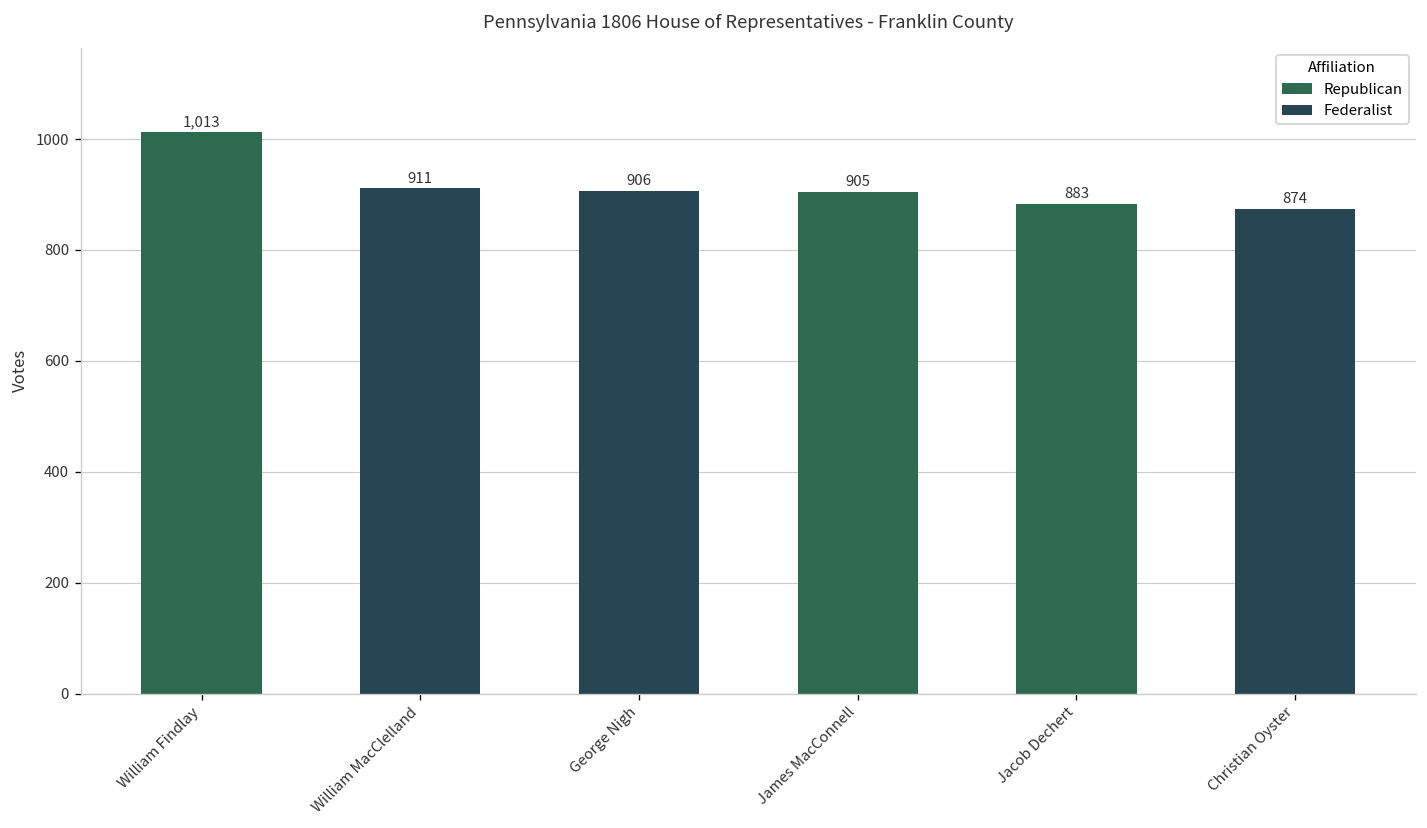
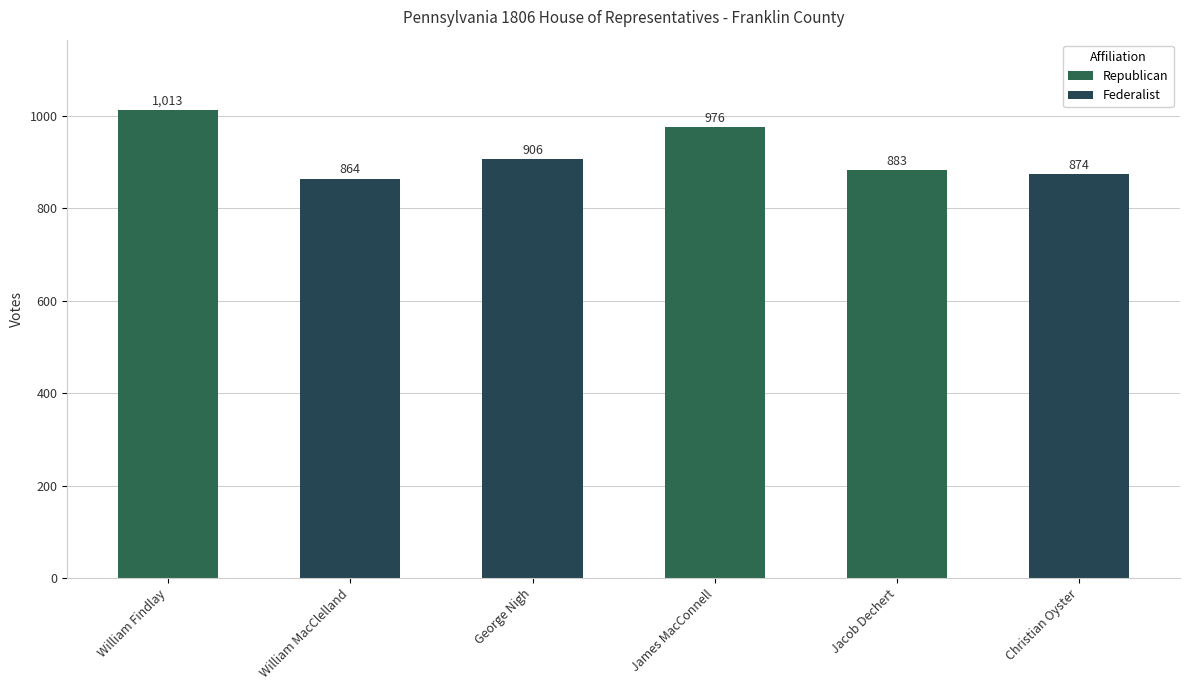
  {
    "William Findlay": "1,013",
-   "William MacClelland": "911",
+   "William MacClelland": "864",
    "George Nigh": "906",
-   "James MacConnell": "905",
+   "James MacConnell": "976",
    "Jacob Dechert": "883",
    "Christian Oyster": "874"
  }
